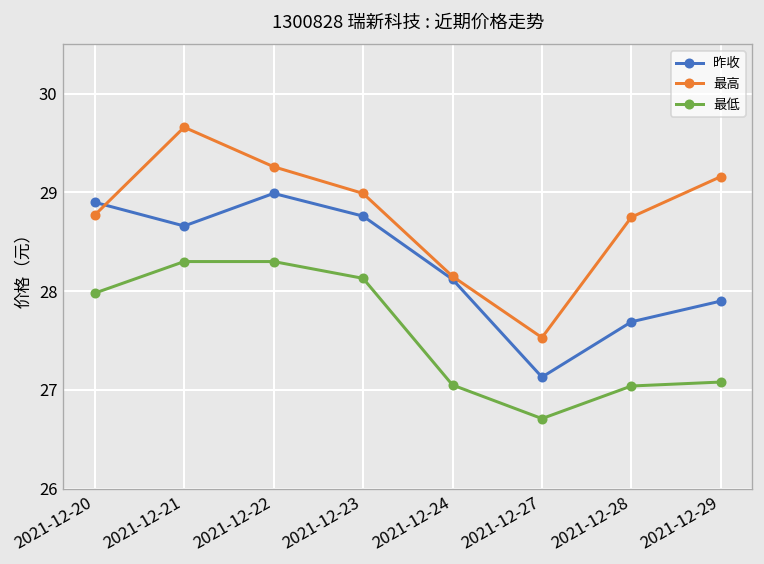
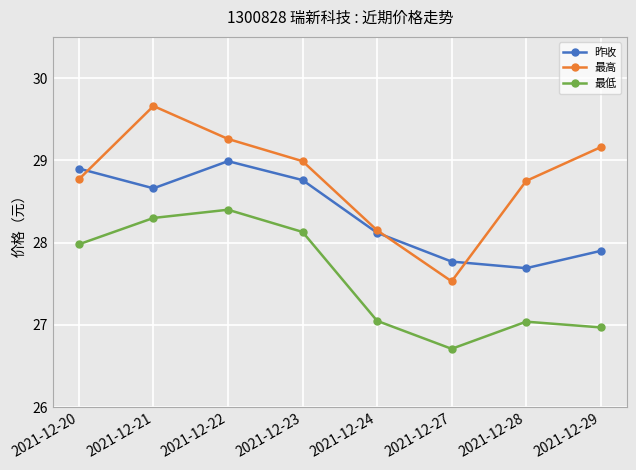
  {
    "昨收": {
      "2021-12-20": 28.9,
      "2021-12-21": 28.7,
      "2021-12-22": 29.0,
      "2021-12-23": 28.8,
-     "2021-12-27": 27.1,
+     "2021-12-27": 27.8,
      "2021-12-28": 27.7,
      "2021-12-29": 27.9
    },
    "最高": {
      "2021-12-20": 28.8,
      "2021-12-21": 29.7,
      "2021-12-22": 29.3,
      "2021-12-23": 29.0,
      "2021-12-27": 27.5,
      "2021-12-28": 28.8,
      "2021-12-29": 29.2
    },
    "最低": {
      "2021-12-20": 28.0,
      "2021-12-21": 28.3,
-     "2021-12-22": 28.3,
+     "2021-12-22": 28.4,
      "2021-12-23": 28.1,
      "2021-12-24": 27.1,
      "2021-12-27": 26.7,
      "2021-12-28": 27.0,
-     "2021-12-29": 27.1
+     "2021-12-29": 27.0
    }
  }
